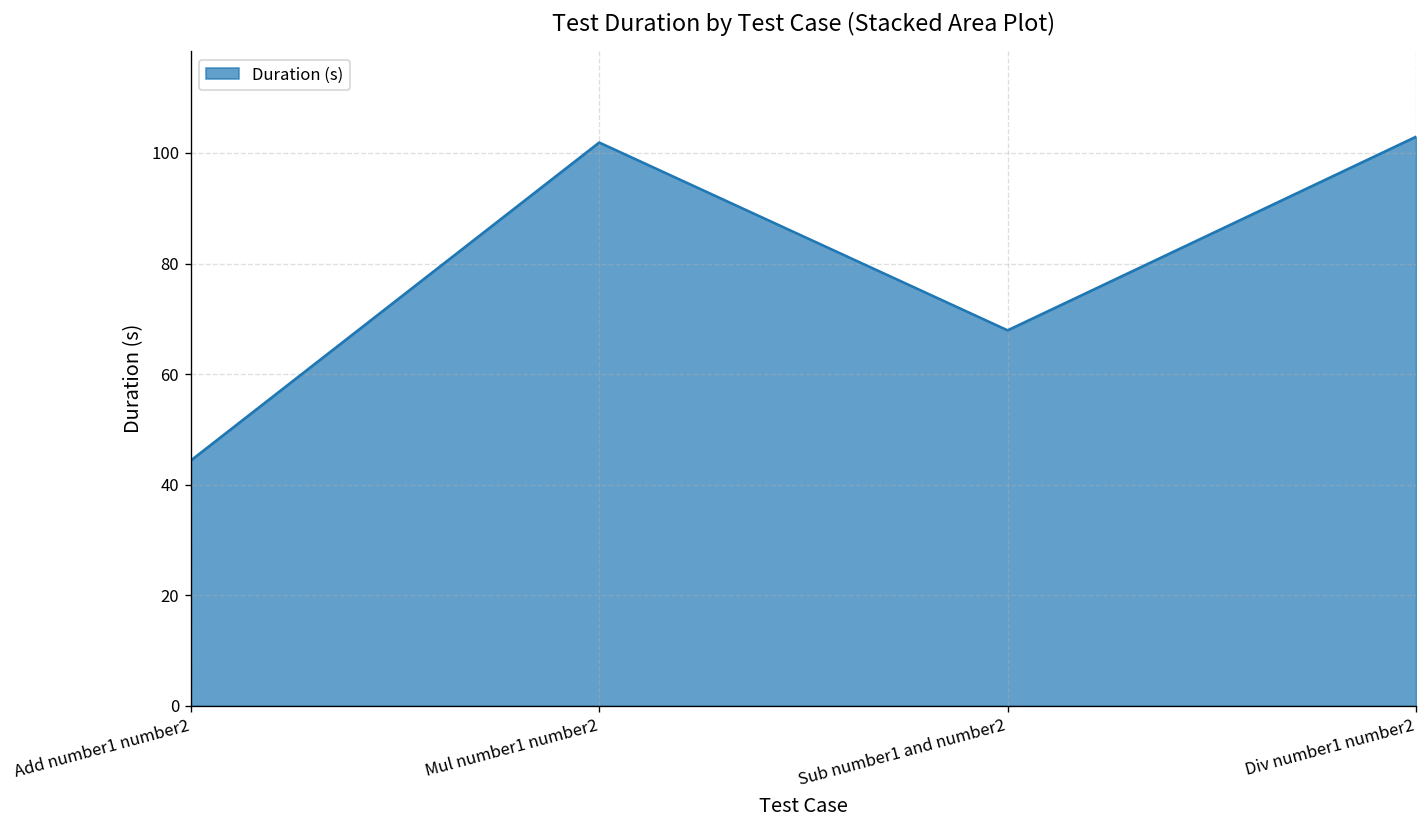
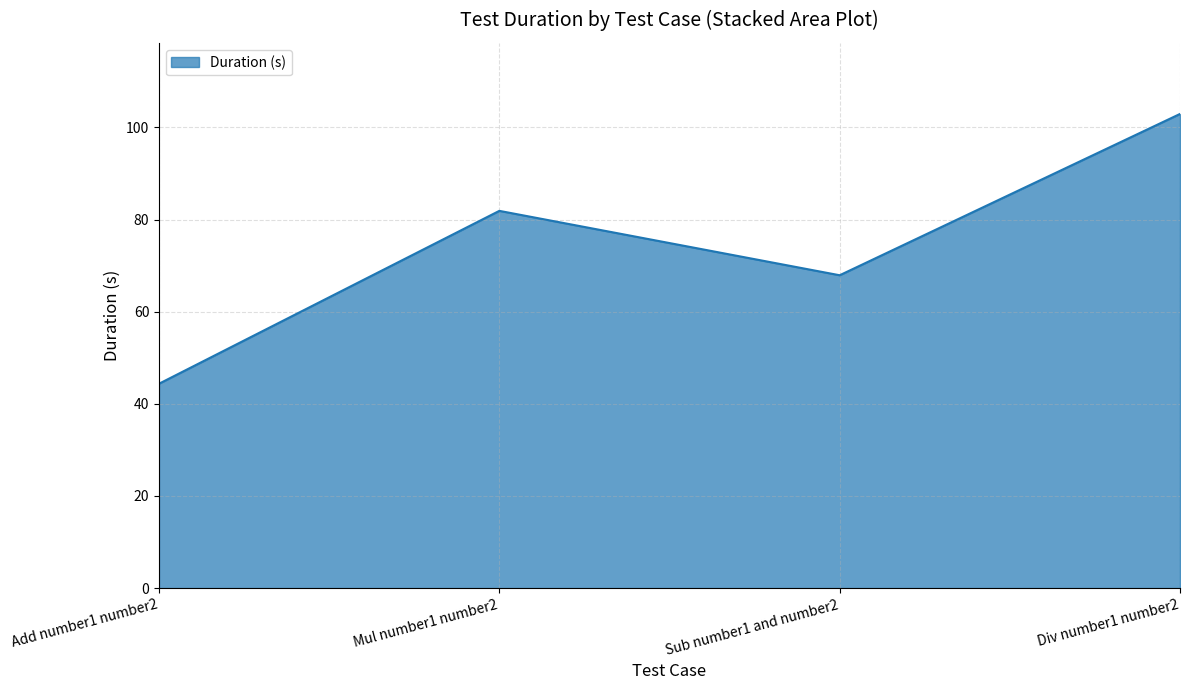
  {
    "Add number1 number2": 44,
-   "Mul number1 number2": 102,
+   "Mul number1 number2": 82,
    "Sub number1 and number2": 68,
    "Div number1 number2": 103
  }
